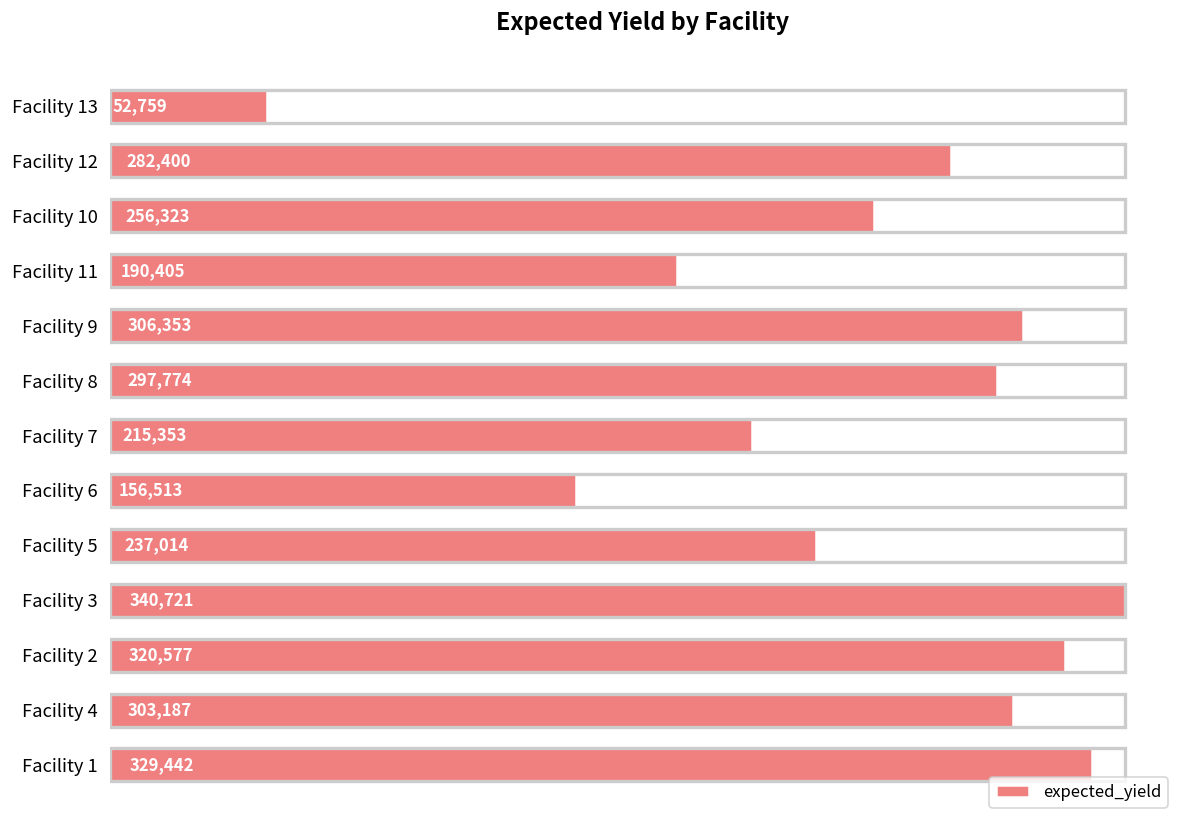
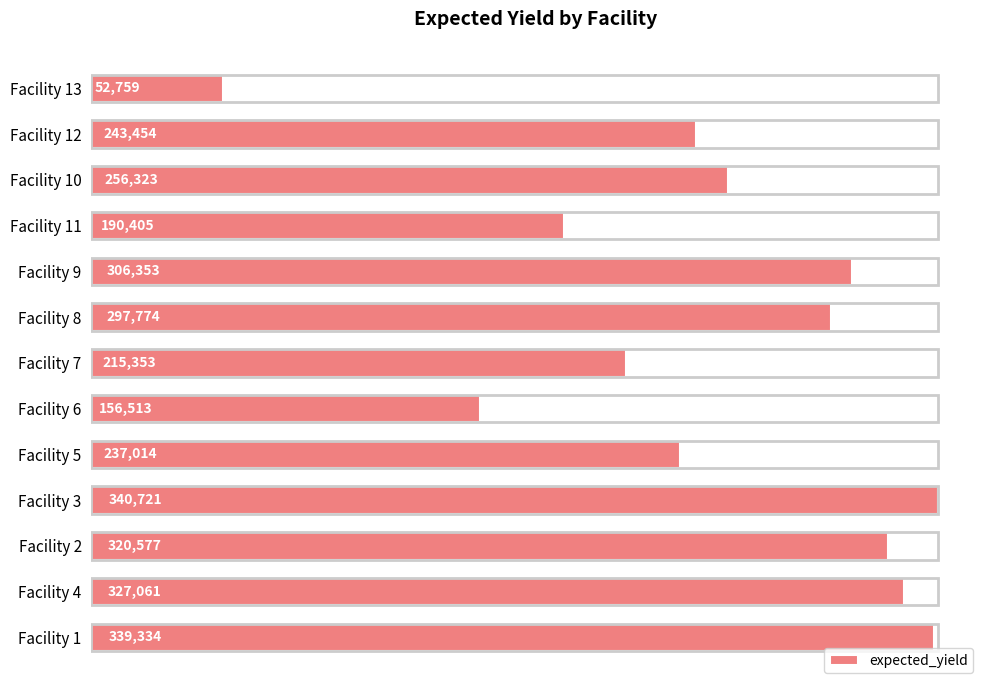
  {
    "Facility 13": "52,759",
-   "Facility 12": "282,400",
+   "Facility 12": "243,454",
    "Facility 10": "256,323",
    "Facility 11": "190,405",
    "Facility 9": "306,353",
    "Facility 8": "297,774",
    "Facility 7": "215,353",
    "Facility 6": "156,513",
    "Facility 5": "237,014",
    "Facility 3": "340,721",
    "Facility 2": "320,577",
-   "Facility 4": "303,187",
-   "Facility 1": "329,442"
+   "Facility 4": "327,061",
+   "Facility 1": "339,334"
  }
